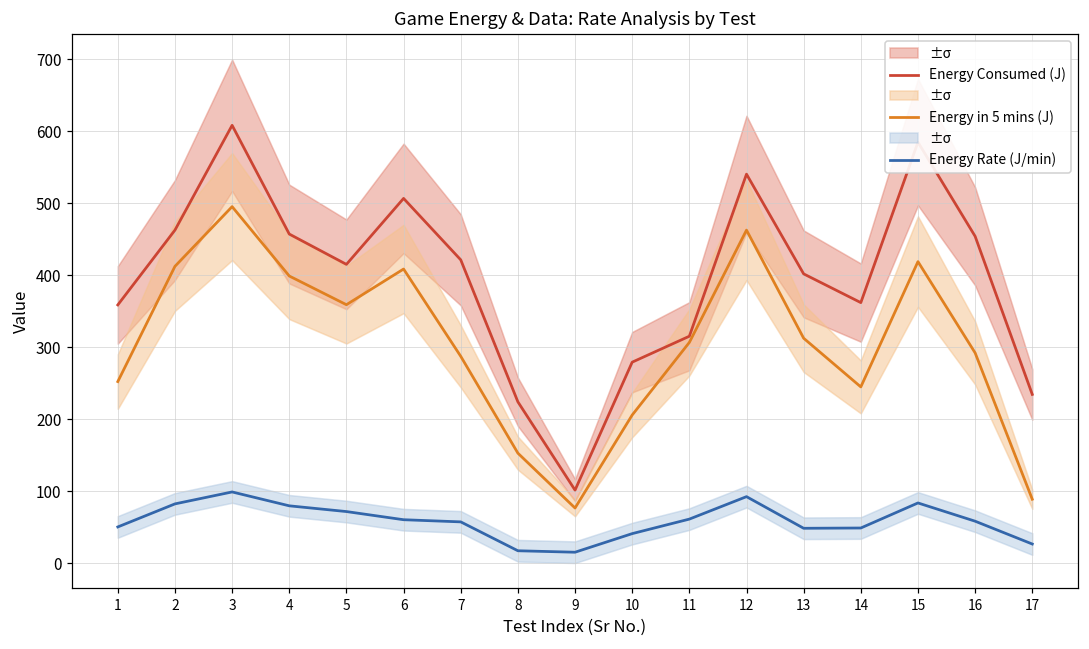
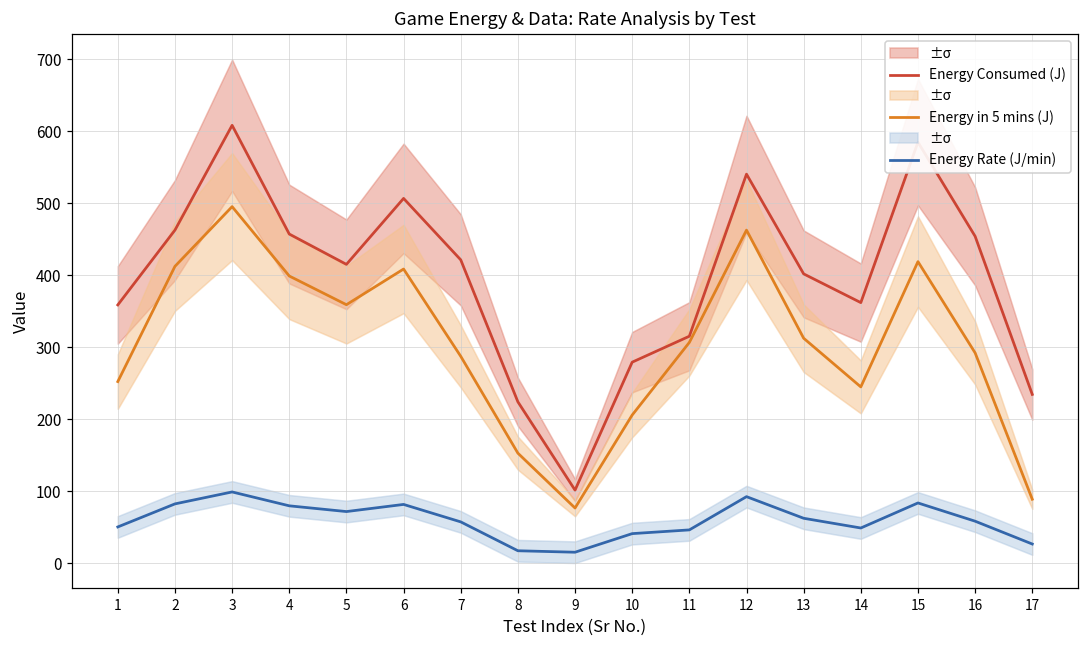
  {
    "Energy Consumed (J)": {
      "1": 360,
      "2": 460,
      "3": 610,
      "6": 510,
      "7": 420,
      "8": 220,
      "9": 100,
      "10": 280,
      "11": 320,
      "12": 540,
      "13": 400,
      "14": 360,
      "16": 450,
      "17": 230
    },
    "Energy in 5 mins (J)": {
      "1": 250,
      "2": 410,
      "3": 500,
      "4": 400,
      "5": 360,
      "6": 410,
      "7": 290,
      "8": 150,
      "9": 80,
      "10": 210,
      "11": 310,
      "12": 460,
      "13": 310,
      "14": 240,
      "15": 420,
      "16": 290,
      "17": 90
    },
    "Energy Rate (J/min)": {
      "1": 50,
      "2": 80,
      "3": 100,
      "4": 80,
      "5": 70,
-     "6": 60,
+     "6": 80,
      "7": 60,
      "8": 20,
      "9": 20,
      "10": 40,
-     "11": 60,
+     "11": 50,
      "12": 90,
-     "13": 50,
+     "13": 60,
      "14": 50,
      "15": 80,
      "16": 60,
      "17": 30
    }
  }
